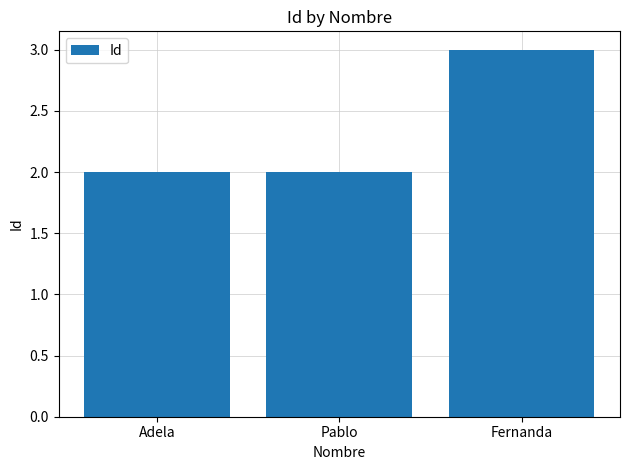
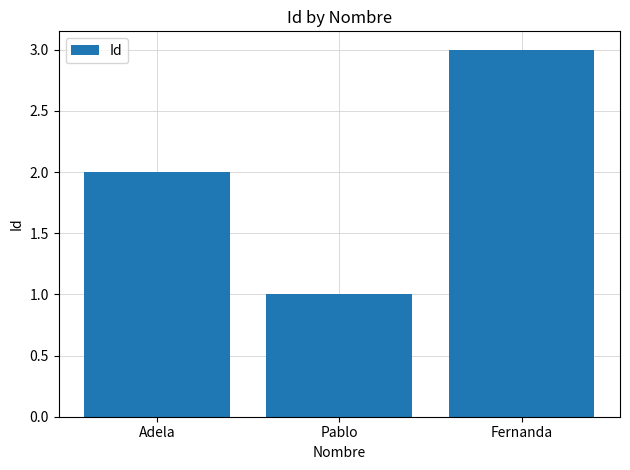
  {
    "Adela": 2,
-   "Pablo": 2,
+   "Pablo": 1,
    "Fernanda": 3
  }
